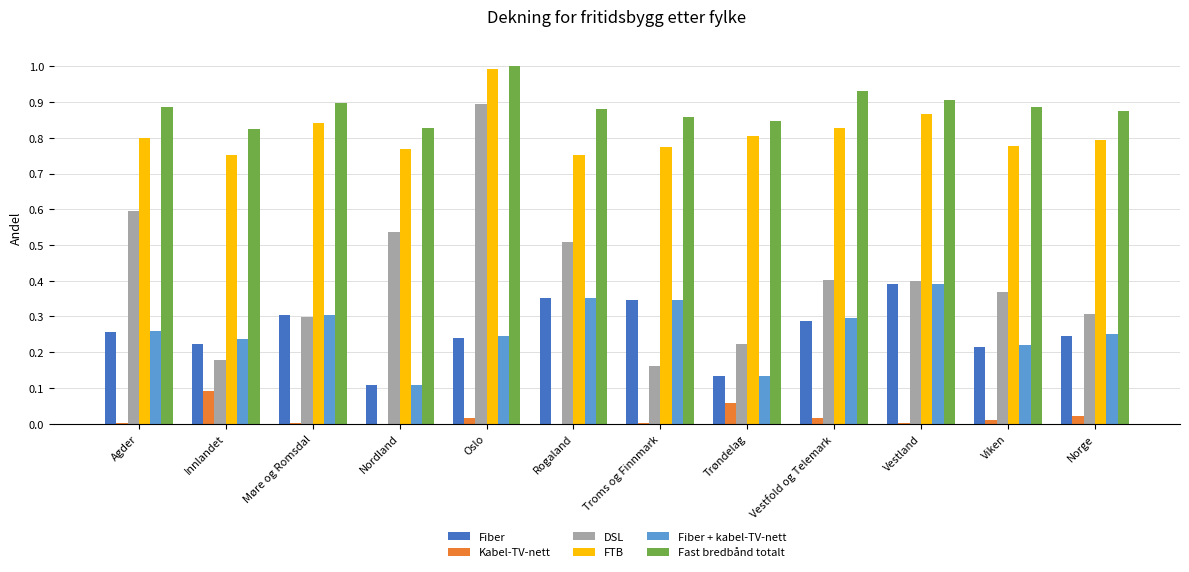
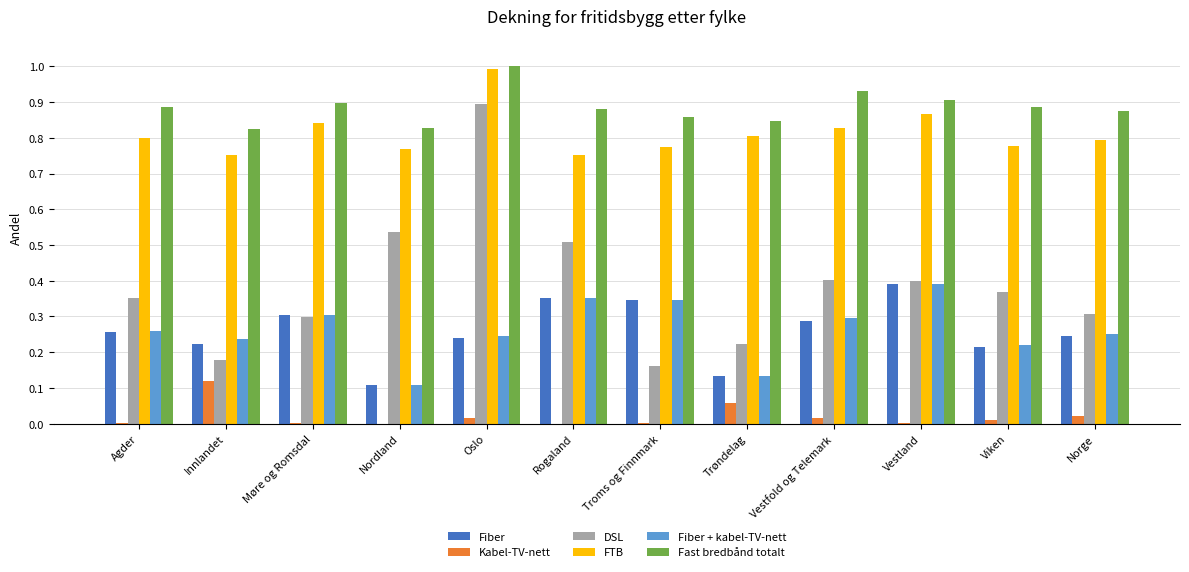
  {
    "Kabel-TV-nett": {
-     "Innlandet": 0.09,
+     "Innlandet": 0.12,
      "Oslo": 0.01,
      "Rogaland": 0.00,
      "Trøndelag": 0.06,
      "Vestfold og Telemark": 0.02,
      "Viken": 0.01,
      "Norge": 0.02
    },
    "DSL": {
-     "Agder": 0.59,
+     "Agder": 0.35,
      "Innlandet": 0.18,
      "Møre og Romsdal": 0.30,
      "Nordland": 0.54,
      "Oslo": 0.90,
      "Rogaland": 0.51,
      "Troms og Finnmark": 0.16,
      "Trøndelag": 0.22,
      "Vestfold og Telemark": 0.40,
      "Vestland": 0.40,
      "Viken": 0.37,
      "Norge": 0.31
    },
    "FTB": {
      "Agder": 0.80,
      "Innlandet": 0.75,
      "Møre og Romsdal": 0.84,
      "Nordland": 0.77,
      "Oslo": 0.99,
      "Rogaland": 0.75,
      "Troms og Finnmark": 0.77,
      "Trøndelag": 0.80,
      "Vestfold og Telemark": 0.83,
      "Vestland": 0.87,
      "Viken": 0.78,
      "Norge": 0.79
    },
    "Fast bredbånd totalt": {
      "Agder": 0.89,
      "Innlandet": 0.83,
      "Møre og Romsdal": 0.90,
      "Nordland": 0.83,
      "Oslo": 1.00,
      "Rogaland": 0.88,
      "Troms og Finnmark": 0.86,
      "Trøndelag": 0.85,
      "Vestfold og Telemark": 0.93,
      "Vestland": 0.91,
      "Viken": 0.89,
      "Norge": 0.87
    }
  }
